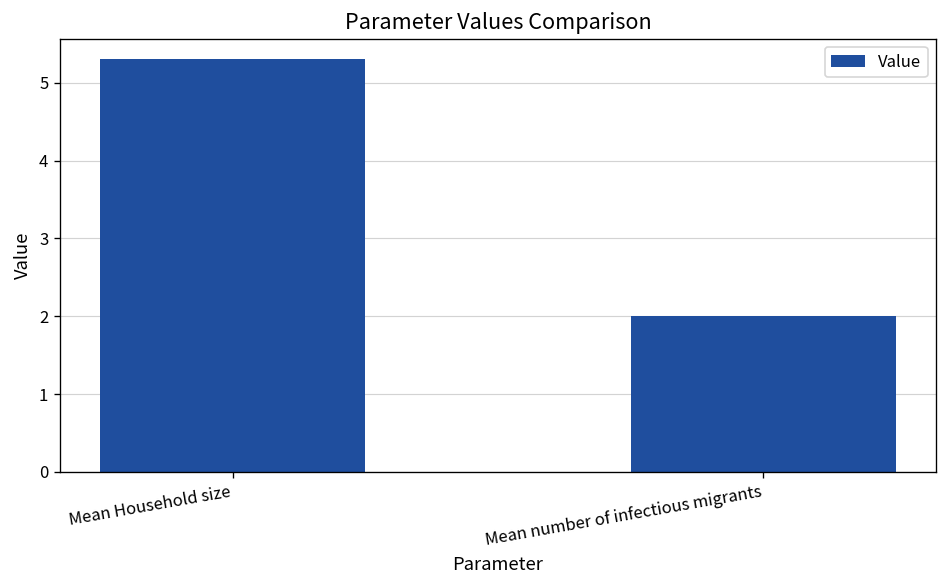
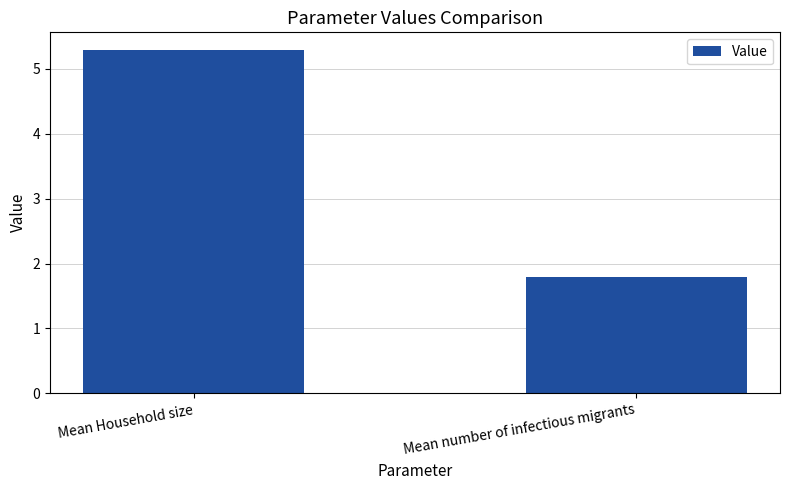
  {
    "Mean Household size": 5.3,
-   "Mean number of infectious migrants": 2.0
+   "Mean number of infectious migrants": 1.8
  }
